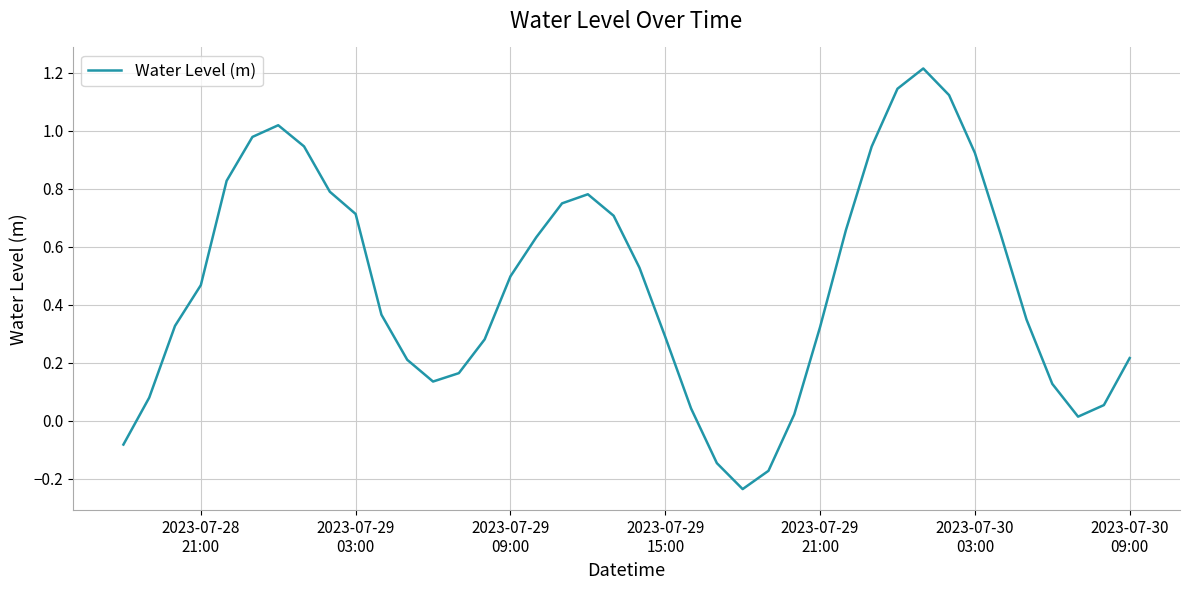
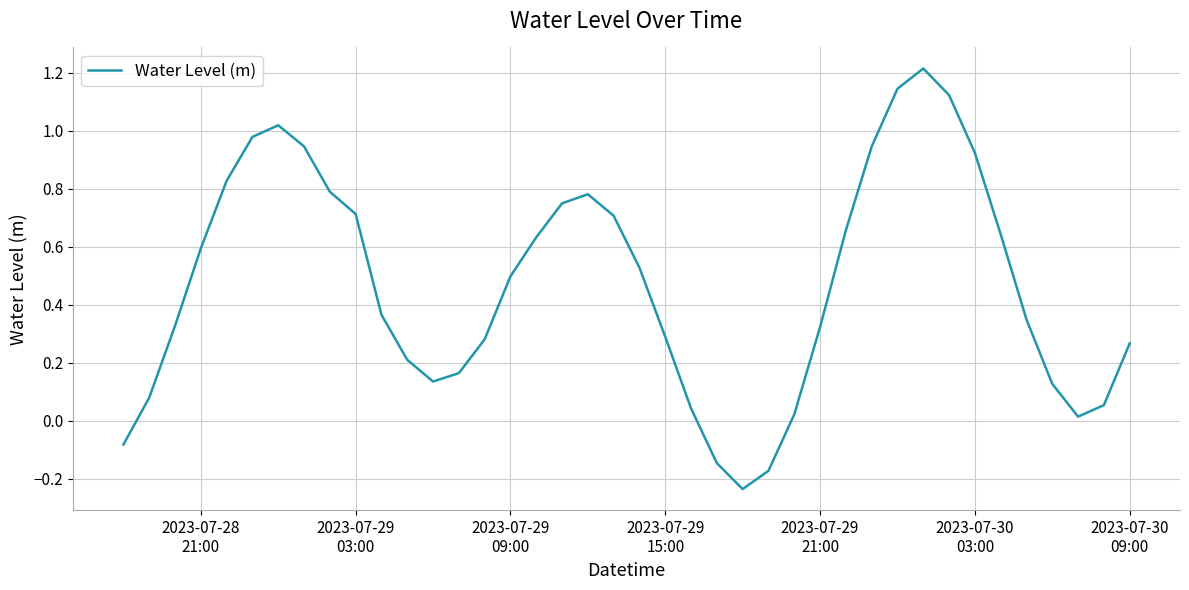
  {
-   "2023-07-28 21:00": 0.47,
+   "2023-07-28 21:00": 0.59,
    "2023-07-29 03:00": 0.71,
    "2023-07-29 09:00": 0.50,
    "2023-07-29 15:00": 0.29,
    "2023-07-29 21:00": 0.32,
    "2023-07-30 03:00": 0.92,
-   "2023-07-30 09:00": 0.22
+   "2023-07-30 09:00": 0.27
  }
